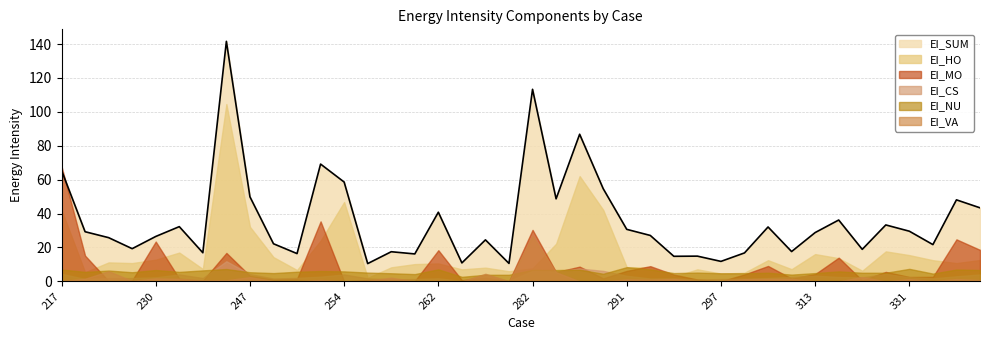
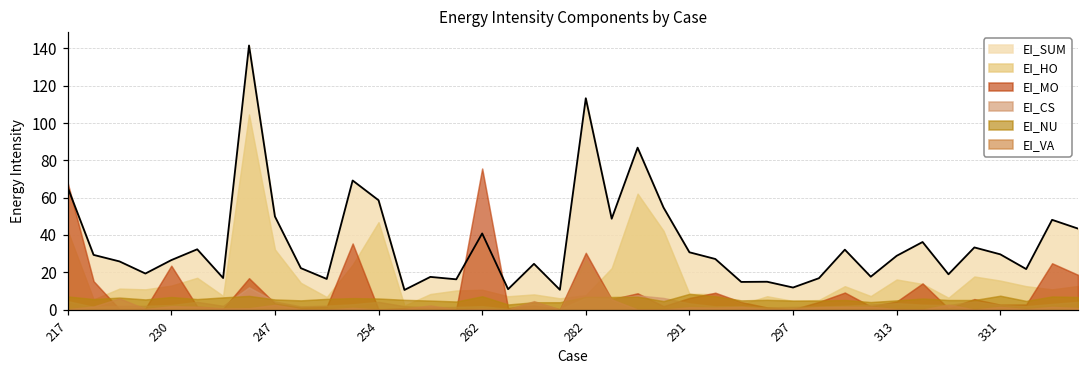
  {
    "EI_MO": {
      "217": 68,
      "230": 24,
-     "262": 18,
+     "262": 76,
      "282": 30,
      "291": 6
    }
  }
